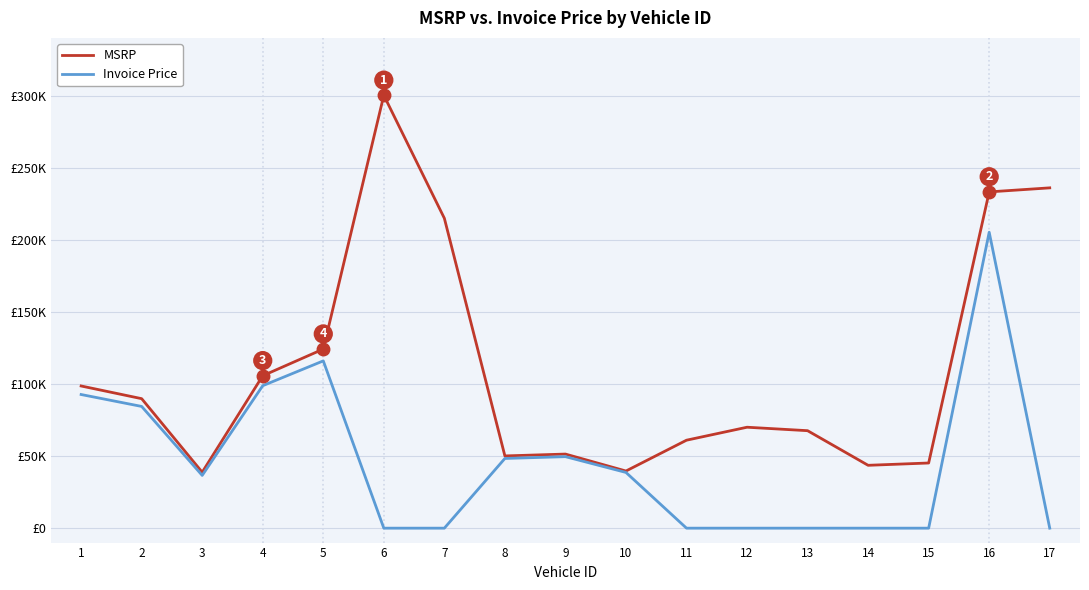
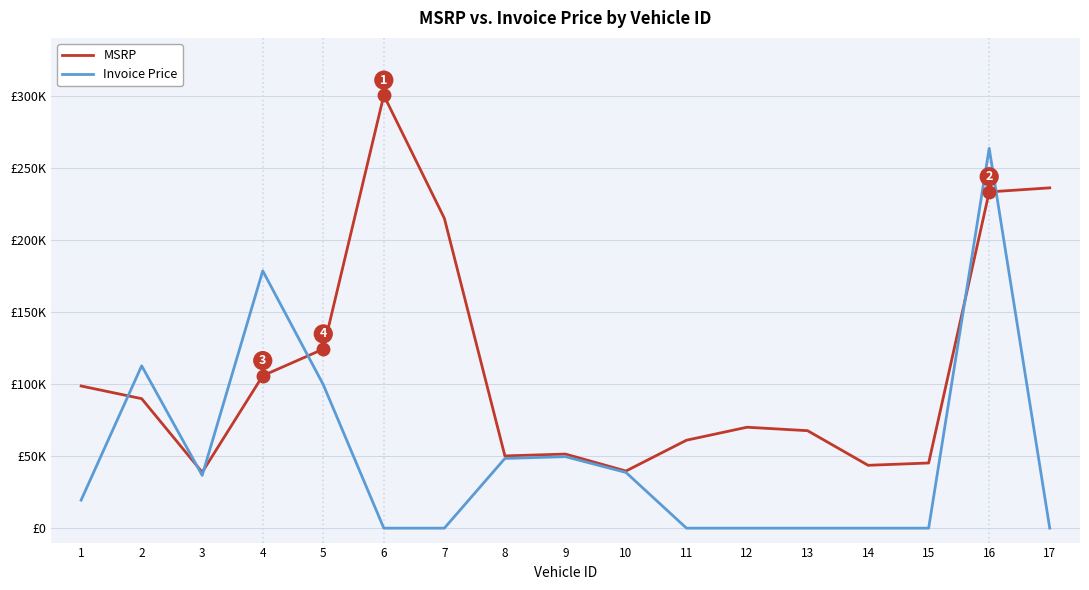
  {
    "Invoice Price": {
-     "1": "£93000",
-     "2": "£84000",
+     "1": "£19000",
+     "2": "£113000",
      "3": "£37000",
-     "4": "£99000",
-     "5": "£116000",
+     "4": "£178000",
+     "5": "£100000",
      "6": "£0",
      "7": "£0",
      "8": "£48000",
      "9": "£50000",
      "11": "£0",
      "12": "£0",
      "13": "£0",
      "14": "£0",
      "15": "£0",
-     "16": "£205000",
+     "16": "£263000",
      "17": "£0"
    }
  }
